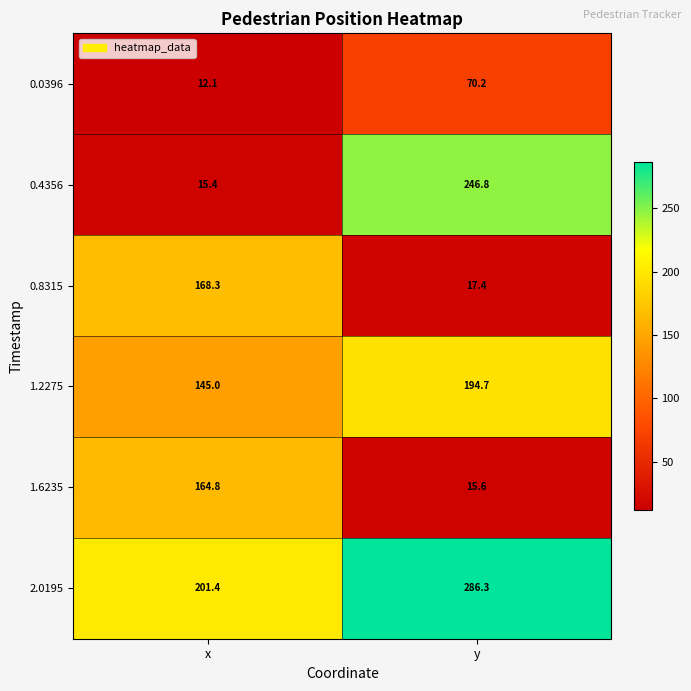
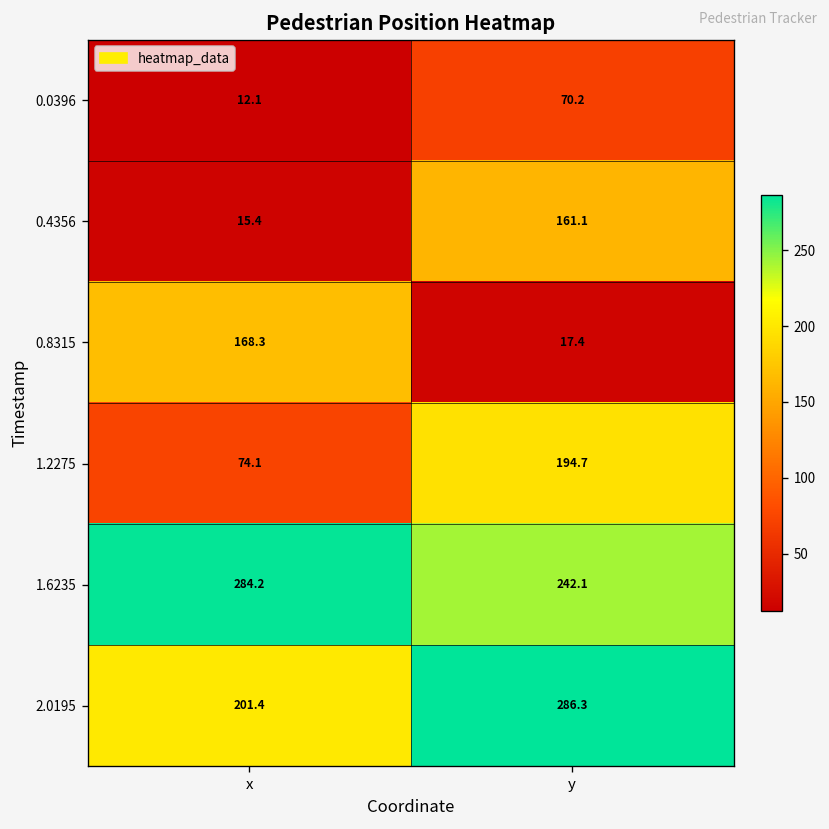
  {
    "0.0396": {
      "x": 12.1,
      "y": 70.2
    },
    "0.4356": {
      "x": 15.4,
-     "y": 246.8
+     "y": 161.1
    },
    "0.8315": {
      "x": 168.3,
      "y": 17.4
    },
    "1.2275": {
-     "x": 145.0,
+     "x": 74.1,
      "y": 194.7
    },
    "1.6235": {
-     "x": 164.8,
-     "y": 15.6
+     "x": 284.2,
+     "y": 242.1
    },
    "2.0195": {
      "x": 201.4,
      "y": 286.3
    }
  }
